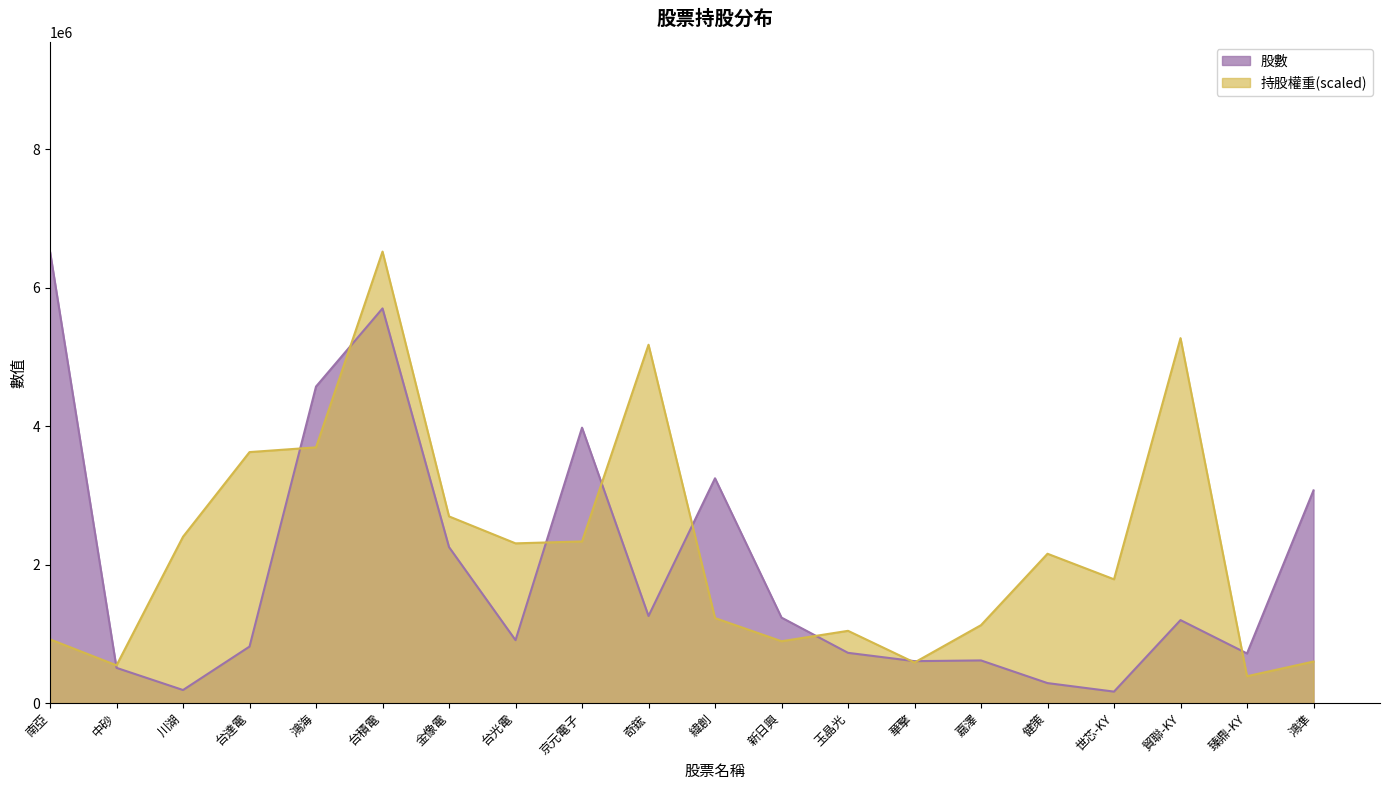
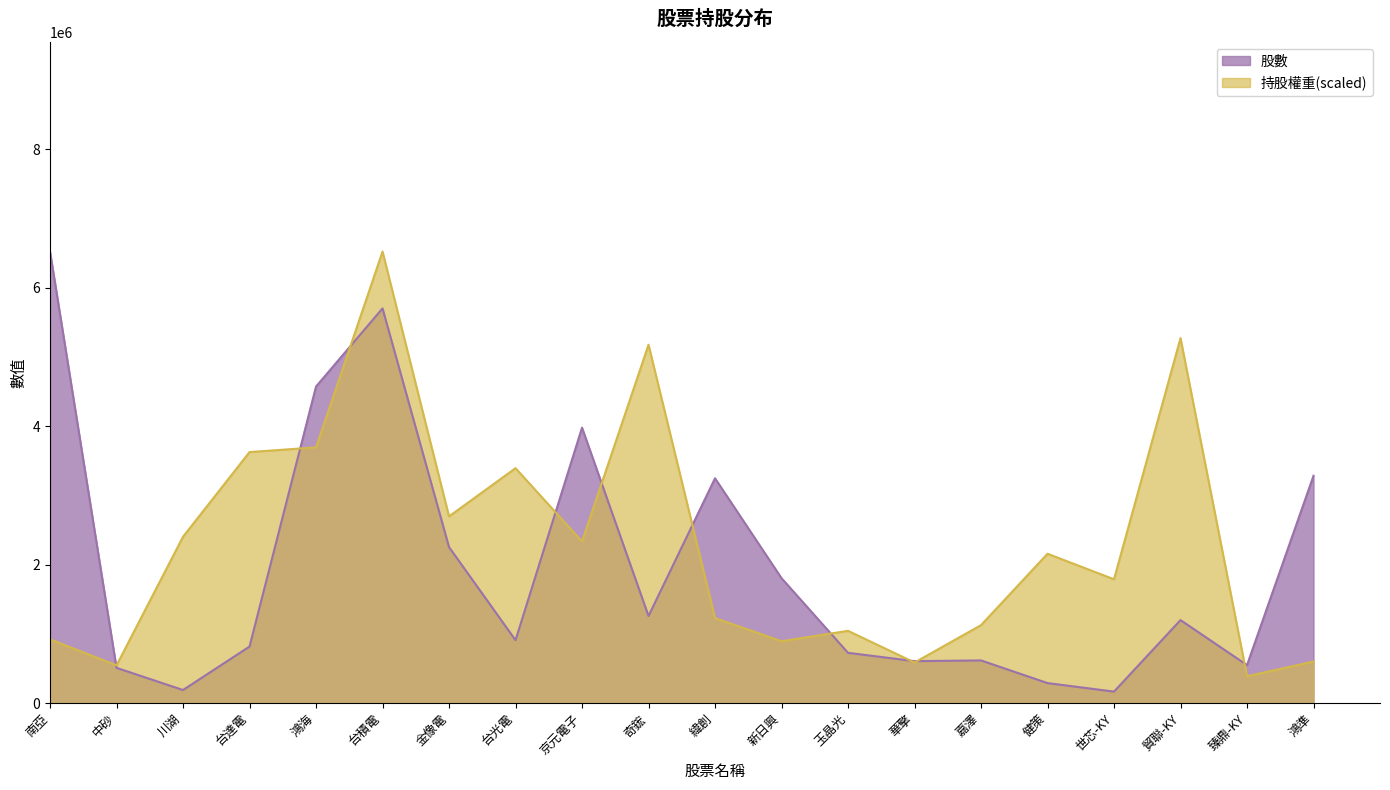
  {
    "股數": {
      "南亞": 6500000,
      "中砂": 500000,
      "川湖": 200000,
      "台達電": 800000,
      "鴻海": 4600000,
      "台積電": 5700000,
      "金像電": 2300000,
      "台光電": 900000,
      "京元電子": 4000000,
      "奇鋐": 1300000,
      "緯創": 3200000,
-     "新日興": 1200000,
+     "新日興": 1800000,
      "玉晶光": 700000,
      "嘉澤": 600000,
      "健策": 300000,
      "世芯-KY": 200000,
      "貿聯-KY": 1200000,
-     "臻鼎-KY": 700000,
-     "鴻準": 3100000
+     "臻鼎-KY": 500000,
+     "鴻準": 3300000
    },
    "持股權重(scaled)": {
      "南亞": 900000,
      "中砂": 500000,
      "川湖": 2400000,
      "台達電": 3600000,
      "鴻海": 3700000,
      "台積電": 6500000,
      "金像電": 2700000,
-     "台光電": 2300000,
+     "台光電": 3400000,
      "京元電子": 2300000,
      "奇鋐": 5200000,
      "緯創": 1200000,
      "新日興": 900000,
      "玉晶光": 1000000,
      "嘉澤": 1100000,
      "健策": 2200000,
      "世芯-KY": 1800000,
      "貿聯-KY": 5300000,
      "臻鼎-KY": 400000,
      "鴻準": 600000
    }
  }
